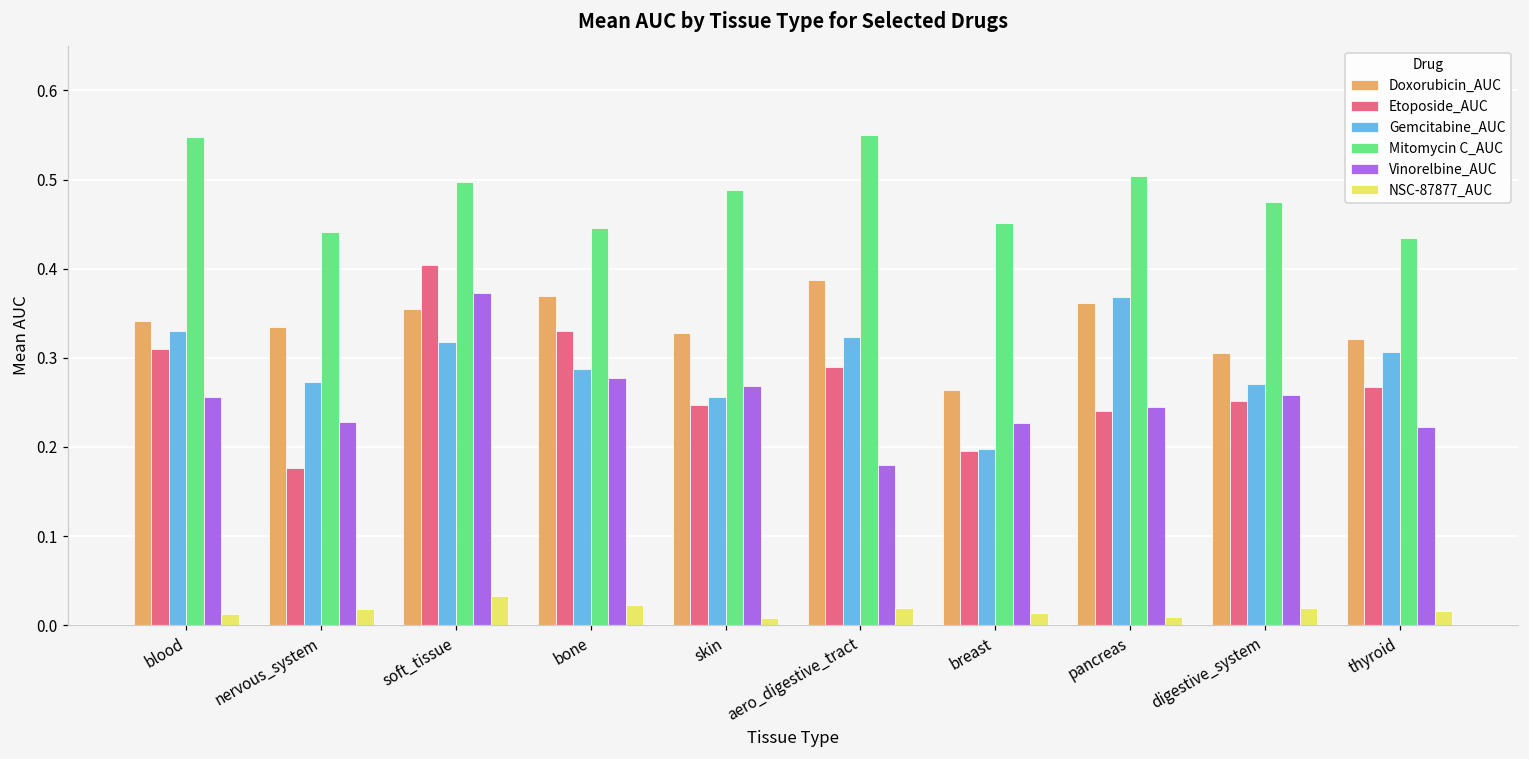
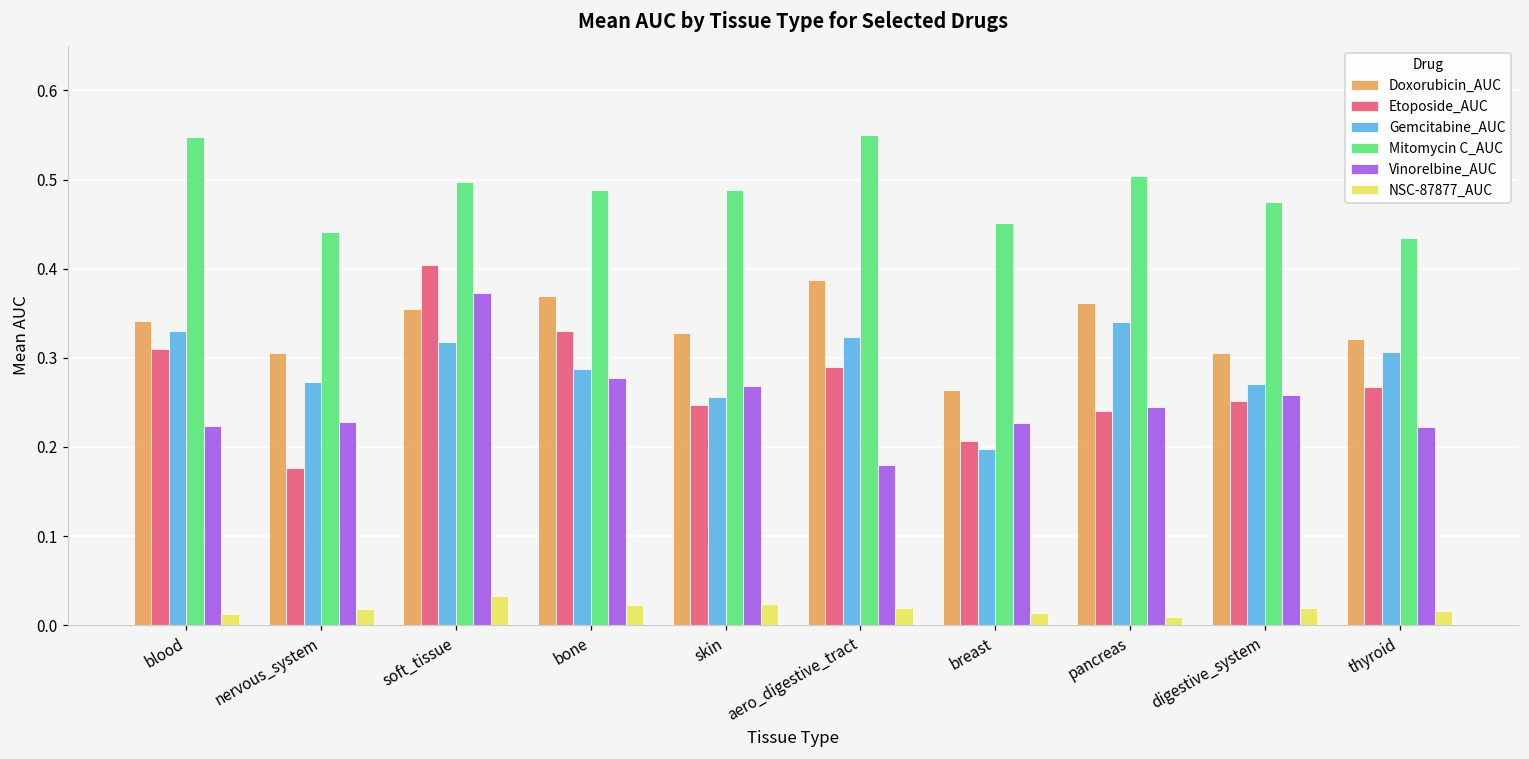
  {
    "Doxorubicin_AUC": {
      "blood": 0.34,
-     "nervous_system": 0.34,
+     "nervous_system": 0.30,
      "soft_tissue": 0.35,
      "bone": 0.37,
      "skin": 0.33,
      "aero_digestive_tract": 0.39,
      "breast": 0.26,
      "pancreas": 0.36,
      "digestive_system": 0.31,
      "thyroid": 0.32
    },
    "Etoposide_AUC": {
      "blood": 0.31,
      "nervous_system": 0.18,
      "soft_tissue": 0.40,
      "bone": 0.33,
      "skin": 0.25,
      "aero_digestive_tract": 0.29,
-     "breast": 0.20,
+     "breast": 0.21,
      "pancreas": 0.24,
      "digestive_system": 0.25,
      "thyroid": 0.27
    },
    "Gemcitabine_AUC": {
      "blood": 0.33,
      "nervous_system": 0.27,
      "soft_tissue": 0.32,
      "bone": 0.29,
      "skin": 0.26,
      "aero_digestive_tract": 0.32,
      "breast": 0.20,
-     "pancreas": 0.37,
+     "pancreas": 0.34,
      "digestive_system": 0.27,
      "thyroid": 0.31
    },
    "Mitomycin C_AUC": {
      "blood": 0.55,
      "nervous_system": 0.44,
      "soft_tissue": 0.50,
-     "bone": 0.45,
+     "bone": 0.49,
      "skin": 0.49,
      "aero_digestive_tract": 0.55,
      "breast": 0.45,
      "pancreas": 0.50,
      "digestive_system": 0.48,
      "thyroid": 0.43
    },
    "Vinorelbine_AUC": {
-     "blood": 0.26,
+     "blood": 0.22,
      "nervous_system": 0.23,
      "soft_tissue": 0.37,
      "bone": 0.28,
      "skin": 0.27,
      "aero_digestive_tract": 0.18,
      "breast": 0.23,
      "pancreas": 0.24,
      "digestive_system": 0.26,
      "thyroid": 0.22
    },
    "NSC-87877_AUC": {
      "blood": 0.01,
      "nervous_system": 0.02,
      "soft_tissue": 0.03,
      "bone": 0.02,
-     "skin": 0.01,
+     "skin": 0.02,
      "aero_digestive_tract": 0.02,
      "breast": 0.01,
      "pancreas": 0.01,
      "digestive_system": 0.02,
      "thyroid": 0.02
    }
  }
